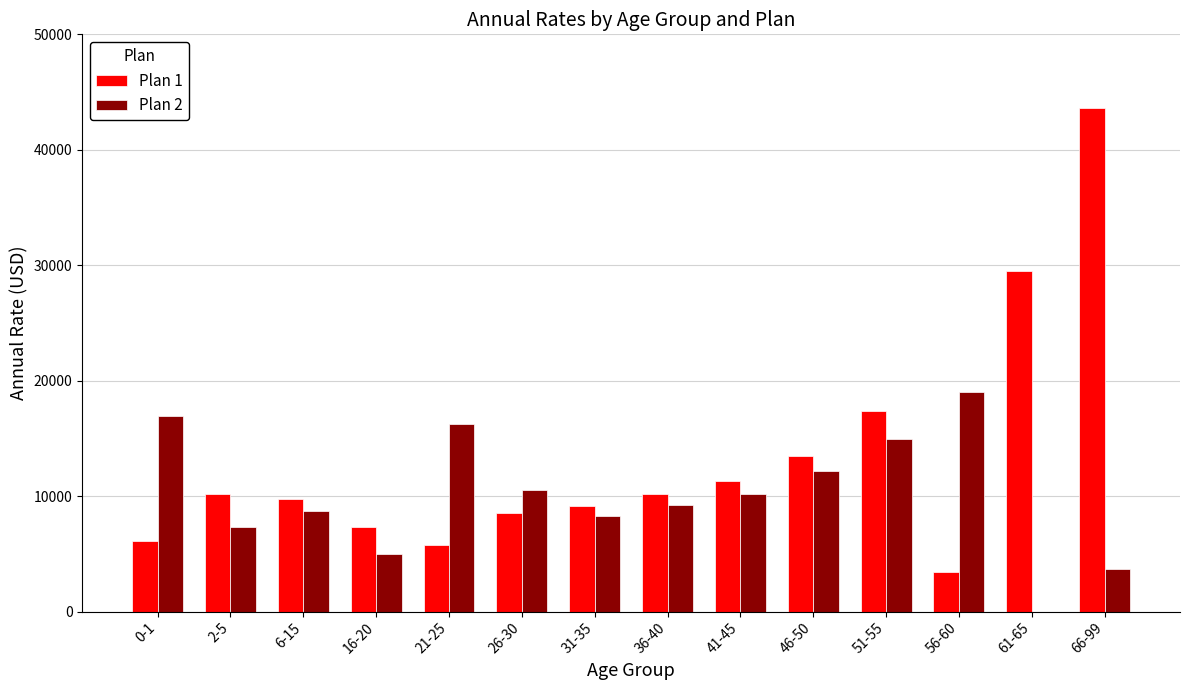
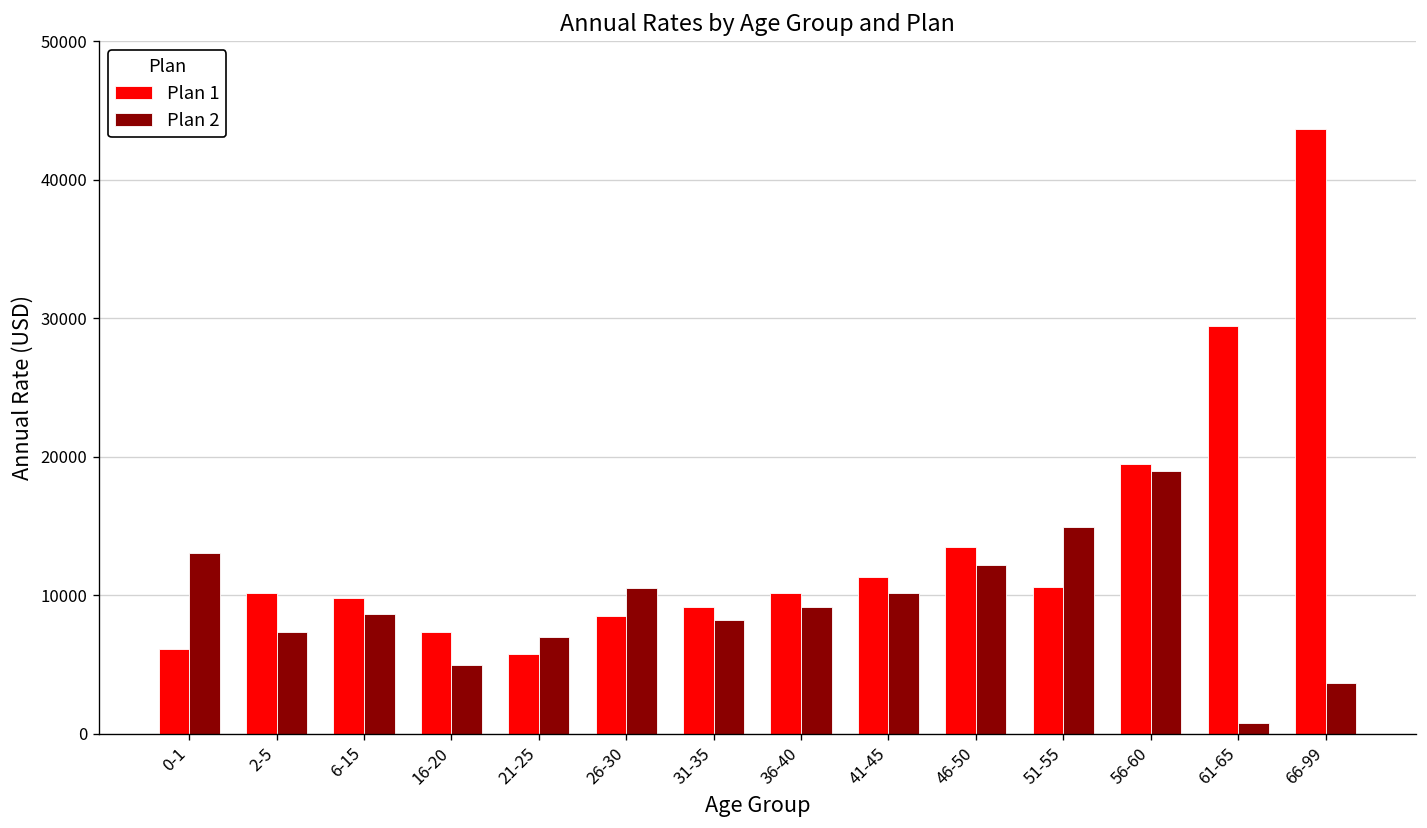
  {
    "Plan 1": {
      "0-1": 6200,
      "2-5": 10100,
      "6-15": 9800,
      "16-20": 7400,
      "21-25": 5700,
      "26-30": 8500,
      "31-35": 9200,
      "36-40": 10200,
      "41-45": 11300,
      "46-50": 13500,
-     "51-55": 17400,
-     "56-60": 3400,
+     "51-55": 10600,
+     "56-60": 19500,
      "61-65": 29500,
      "66-99": 43600
    },
    "Plan 2": {
-     "0-1": 16900,
+     "0-1": 13100,
      "2-5": 7300,
      "6-15": 8700,
      "16-20": 5000,
-     "21-25": 16300,
+     "21-25": 7000,
      "26-30": 10500,
      "31-35": 8200,
      "36-40": 9200,
      "41-45": 10200,
      "46-50": 12200,
      "51-55": 15000,
      "56-60": 19000,
-     "61-65": 0,
+     "61-65": 800,
      "66-99": 3700
    }
  }
